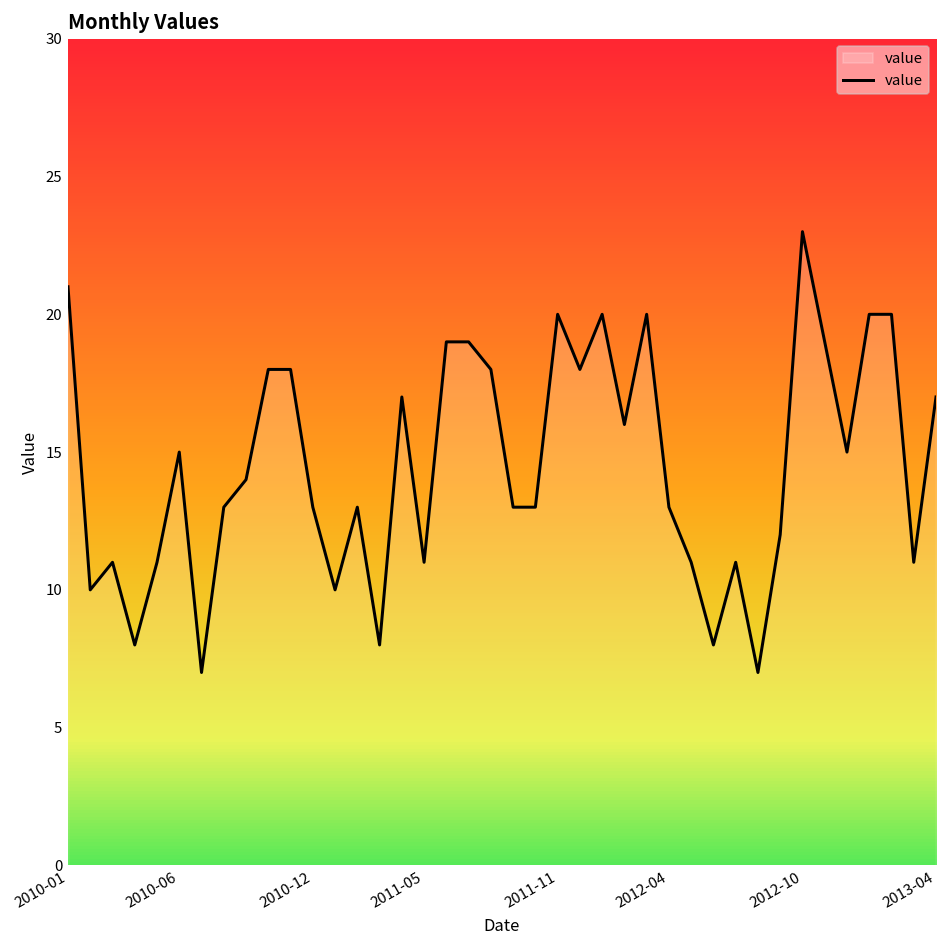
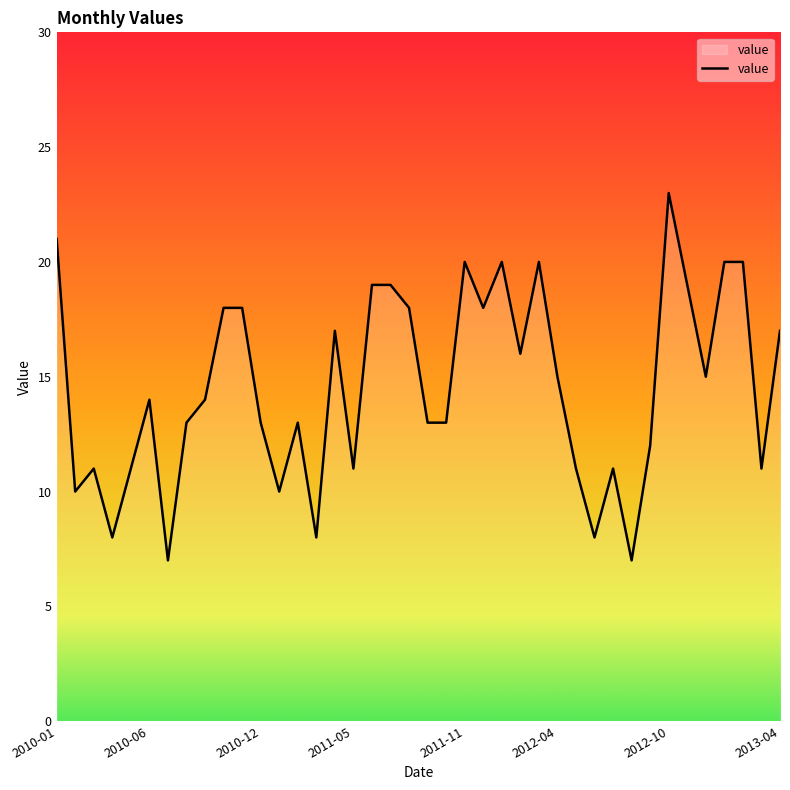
  {
    "2010-01": 21,
-   "2010-06": 15,
+   "2010-06": 14,
    "2010-12": 13,
    "2011-05": 11,
    "2011-11": 20,
-   "2012-04": 13,
+   "2012-04": 15,
    "2012-10": 23,
    "2013-04": 17
  }
